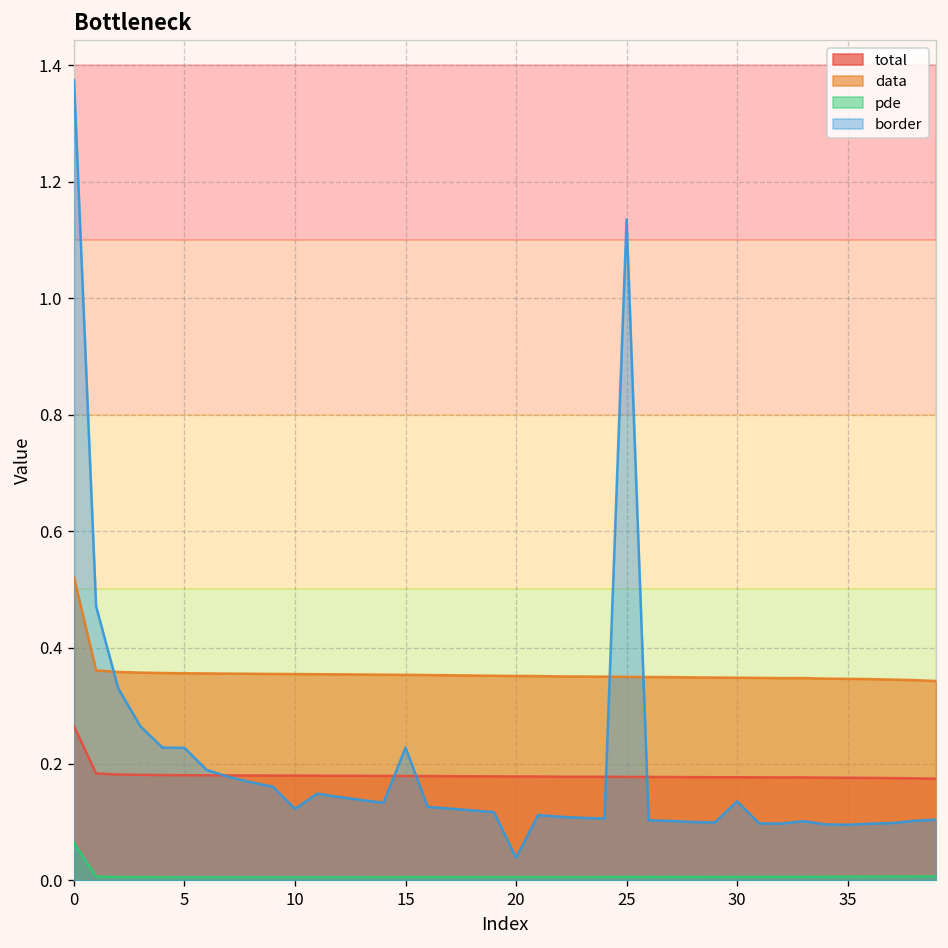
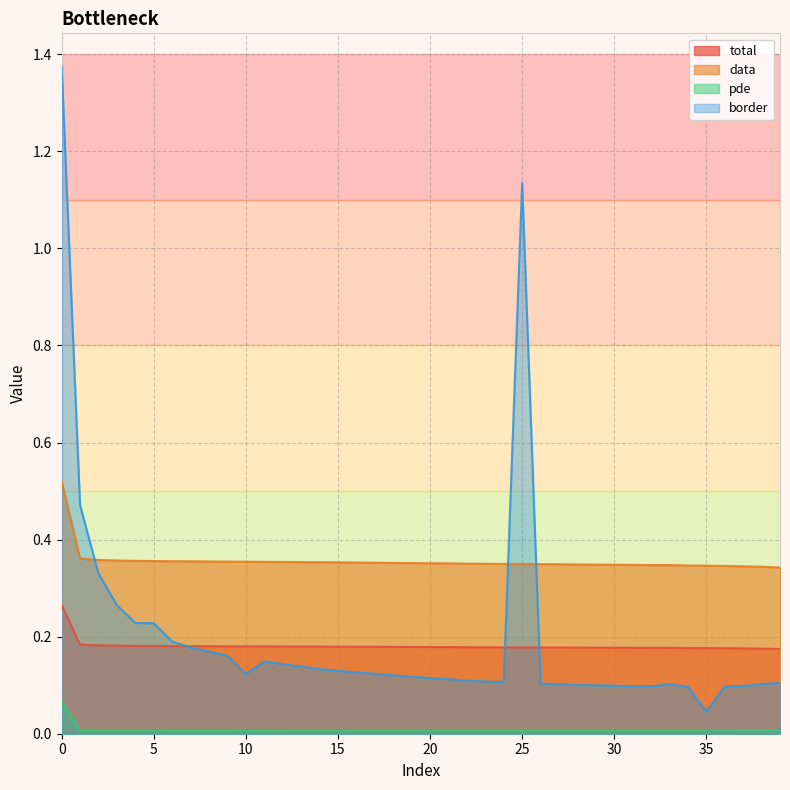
  {
    "pde": {
      "0": 0.06,
      "5": 0.01,
      "10": 0.01,
      "15": 0.01,
      "20": 0.01,
      "25": 0.01,
      "30": 0.01,
      "35": 0.01
    },
    "border": {
      "0": 1.37,
      "5": 0.23,
      "10": 0.12,
-     "15": 0.23,
-     "20": 0.04,
+     "15": 0.13,
+     "20": 0.11,
      "25": 1.14,
-     "30": 0.14,
-     "35": 0.10
+     "30": 0.10,
+     "35": 0.05
    }
  }
